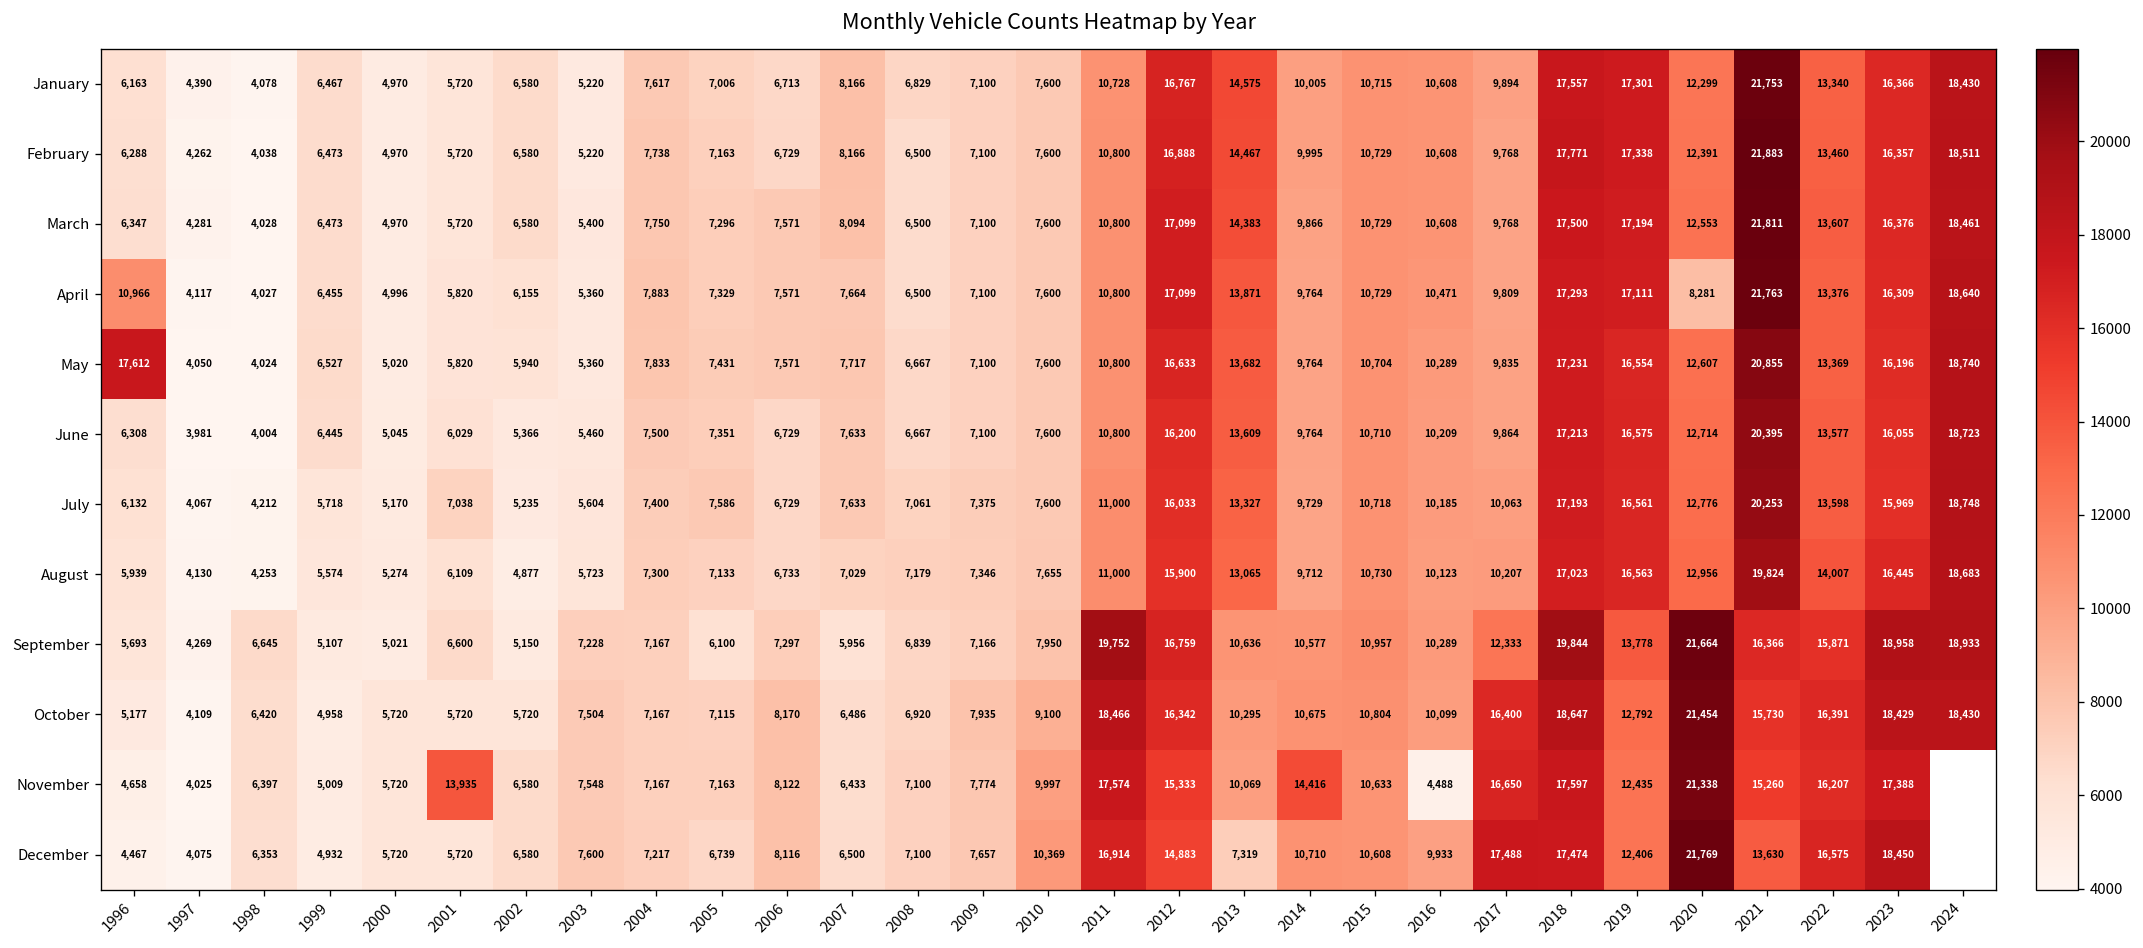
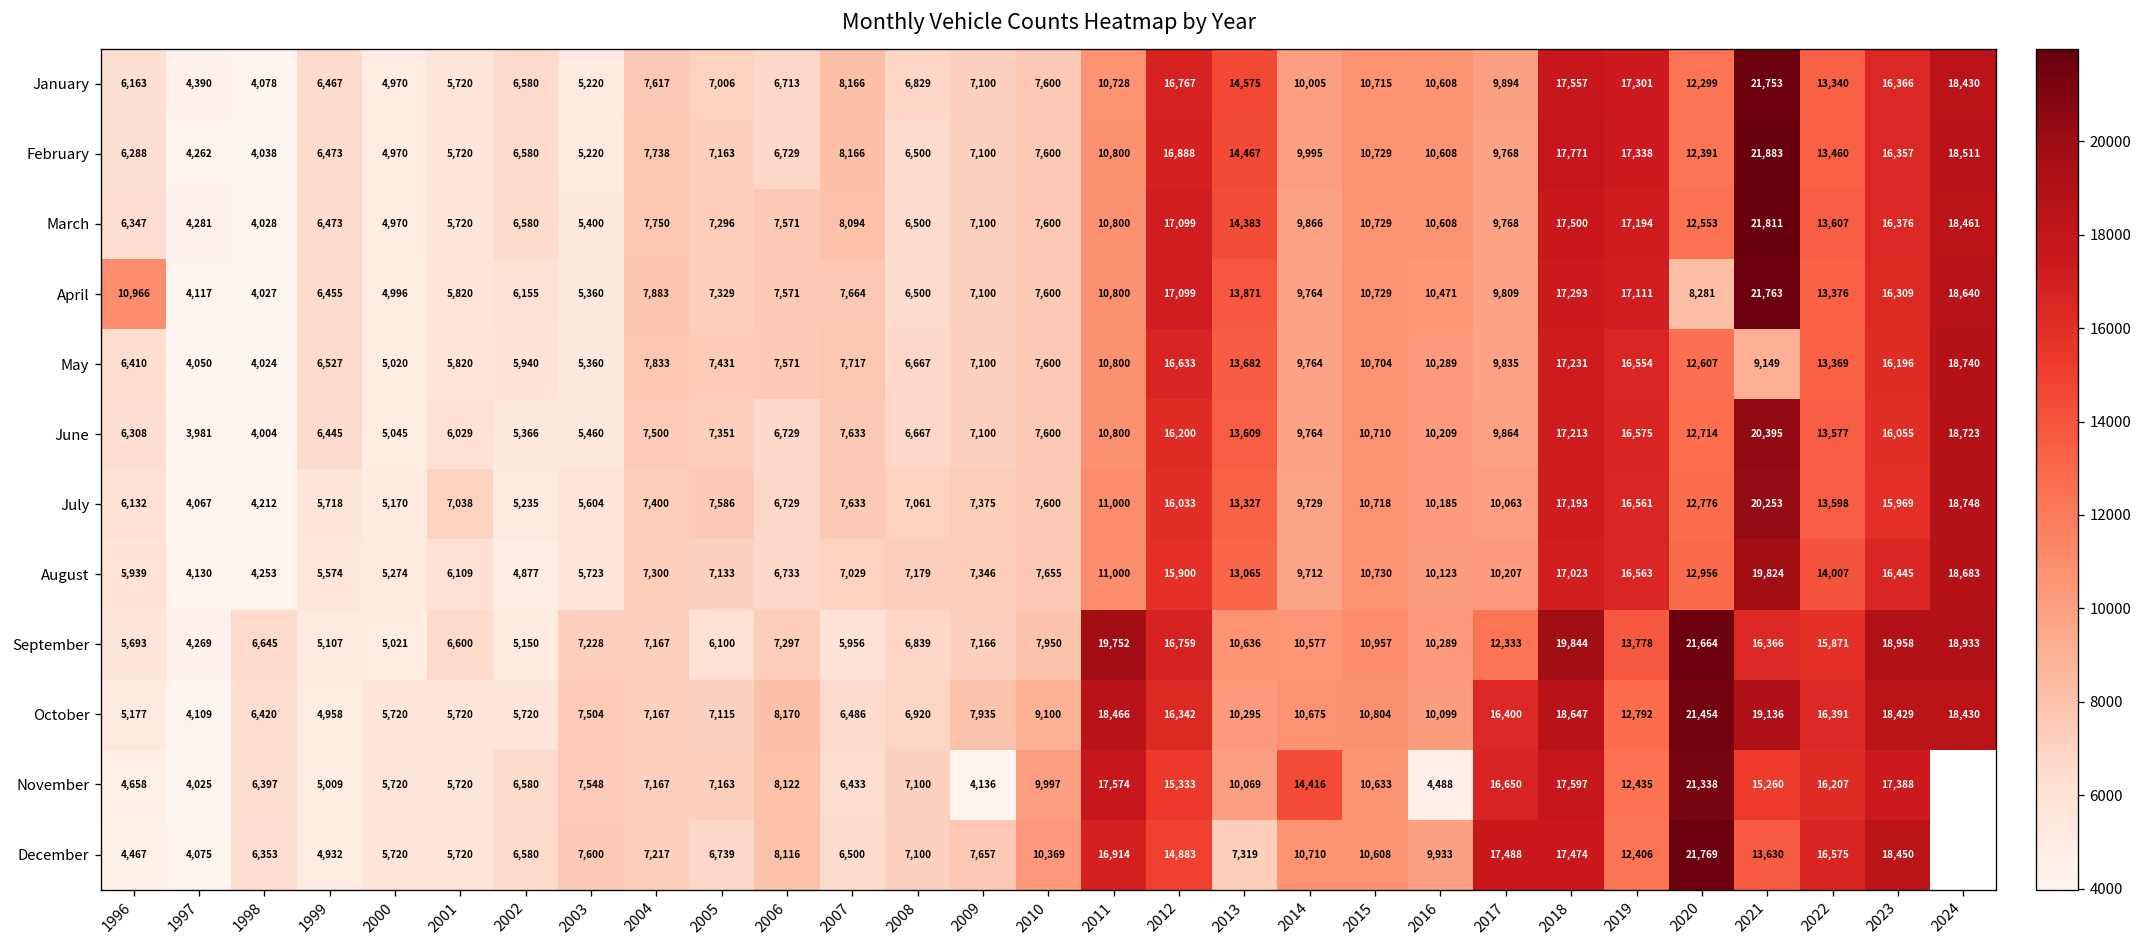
  {
    "May": {
-     "1996": "17,612",
+     "1996": "6,410",
      "1997": "4,050",
      "1998": "4,024",
      "1999": "6,527",
      "2000": "5,020",
      "2001": "5,820",
      "2002": "5,940",
      "2003": "5,360",
      "2004": "7,833",
      "2005": "7,431",
      "2006": "7,571",
      "2007": "7,717",
      "2008": "6,667",
      "2009": "7,100",
      "2010": "7,600",
      "2011": "10,800",
      "2012": "16,633",
      "2013": "13,682",
      "2014": "9,764",
      "2015": "10,704",
      "2016": "10,289",
      "2017": "9,835",
      "2018": "17,231",
      "2019": "16,554",
      "2020": "12,607",
-     "2021": "20,855",
+     "2021": "9,149",
      "2022": "13,369",
      "2023": "16,196",
      "2024": "18,740"
    },
    "October": {
      "1996": "5,177",
      "1997": "4,109",
      "1998": "6,420",
      "1999": "4,958",
      "2000": "5,720",
      "2001": "5,720",
      "2002": "5,720",
      "2003": "7,504",
      "2004": "7,167",
      "2005": "7,115",
      "2006": "8,170",
      "2007": "6,486",
      "2008": "6,920",
      "2009": "7,935",
      "2010": "9,100",
      "2011": "18,466",
      "2012": "16,342",
      "2013": "10,295",
      "2014": "10,675",
      "2015": "10,804",
      "2016": "10,099",
      "2017": "16,400",
      "2018": "18,647",
      "2019": "12,792",
      "2020": "21,454",
-     "2021": "15,730",
+     "2021": "19,136",
      "2022": "16,391",
      "2023": "18,429",
      "2024": "18,430"
    },
    "November": {
      "1996": "4,658",
      "1997": "4,025",
      "1998": "6,397",
      "1999": "5,009",
      "2000": "5,720",
-     "2001": "13,935",
+     "2001": "5,720",
      "2002": "6,580",
      "2003": "7,548",
      "2004": "7,167",
      "2005": "7,163",
      "2006": "8,122",
      "2007": "6,433",
      "2008": "7,100",
-     "2009": "7,774",
+     "2009": "4,136",
      "2010": "9,997",
      "2011": "17,574",
      "2012": "15,333",
      "2013": "10,069",
      "2014": "14,416",
      "2015": "10,633",
      "2016": "4,488",
      "2017": "16,650",
      "2018": "17,597",
      "2019": "12,435",
      "2020": "21,338",
      "2021": "15,260",
      "2022": "16,207",
      "2023": "17,388"
    }
  }
